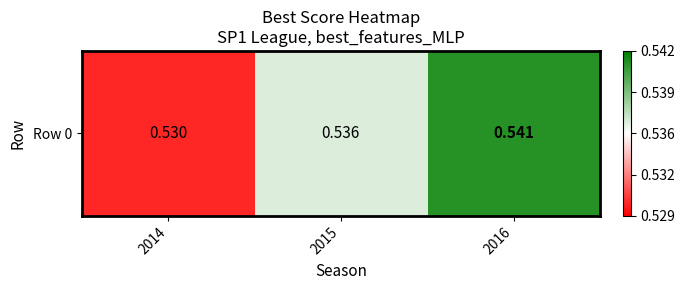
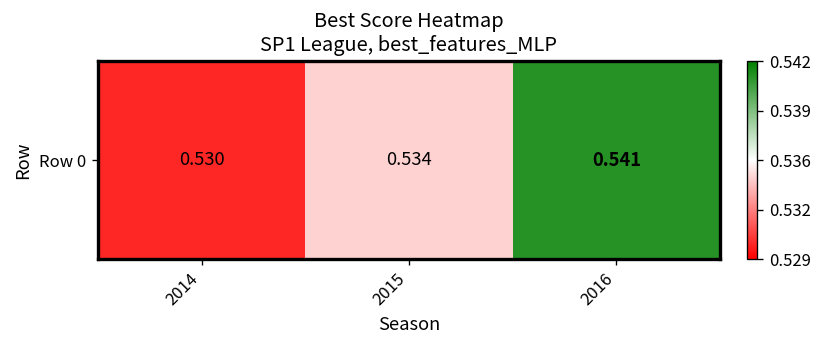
  {
    "Row 0": {
      "2014": 0.530,
-     "2015": 0.536,
+     "2015": 0.534,
      "2016": 0.541
    }
  }
